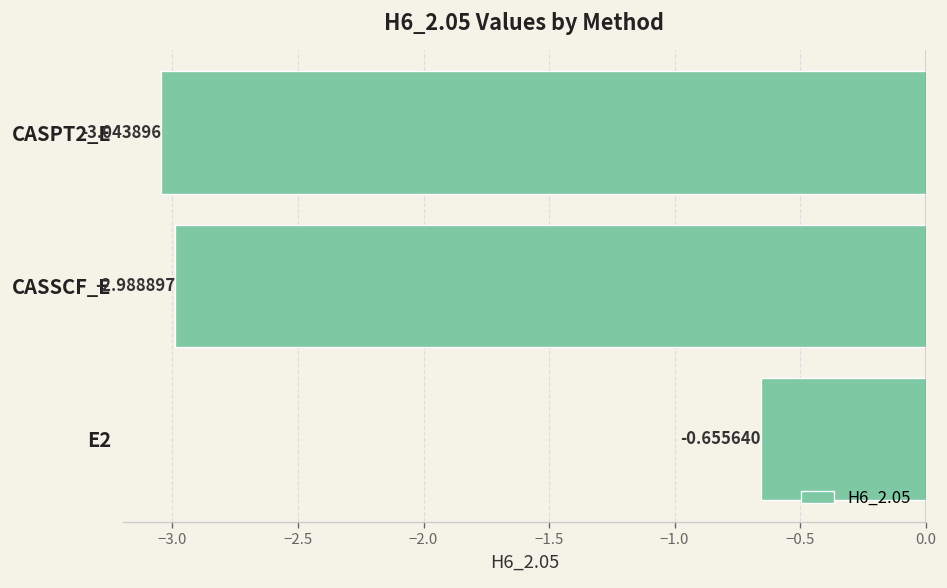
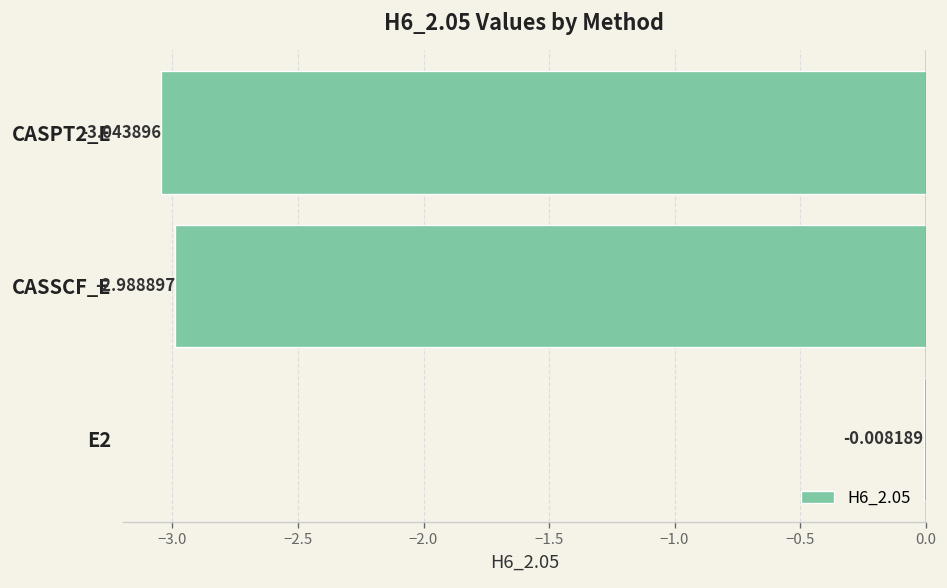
  {
    "CASPT2_E": -3.043896,
    "CASSCF_E": -2.988897,
-   "E2": -0.655640
+   "E2": -0.008189
  }
